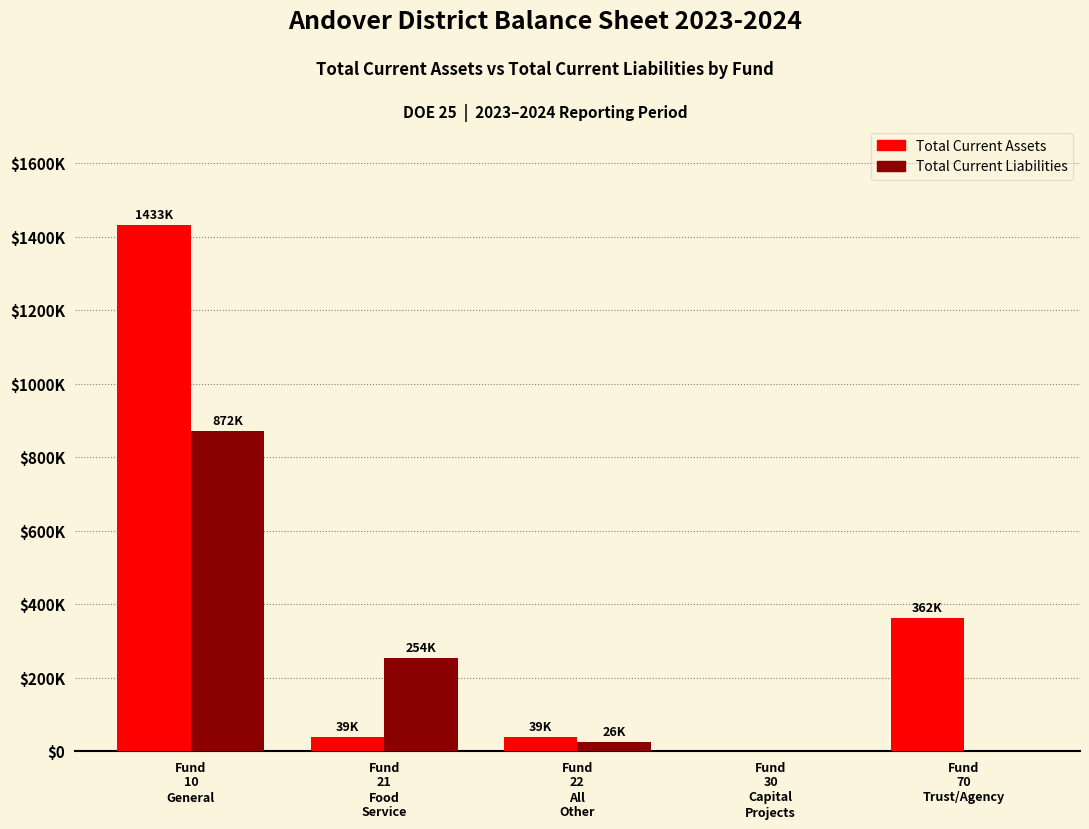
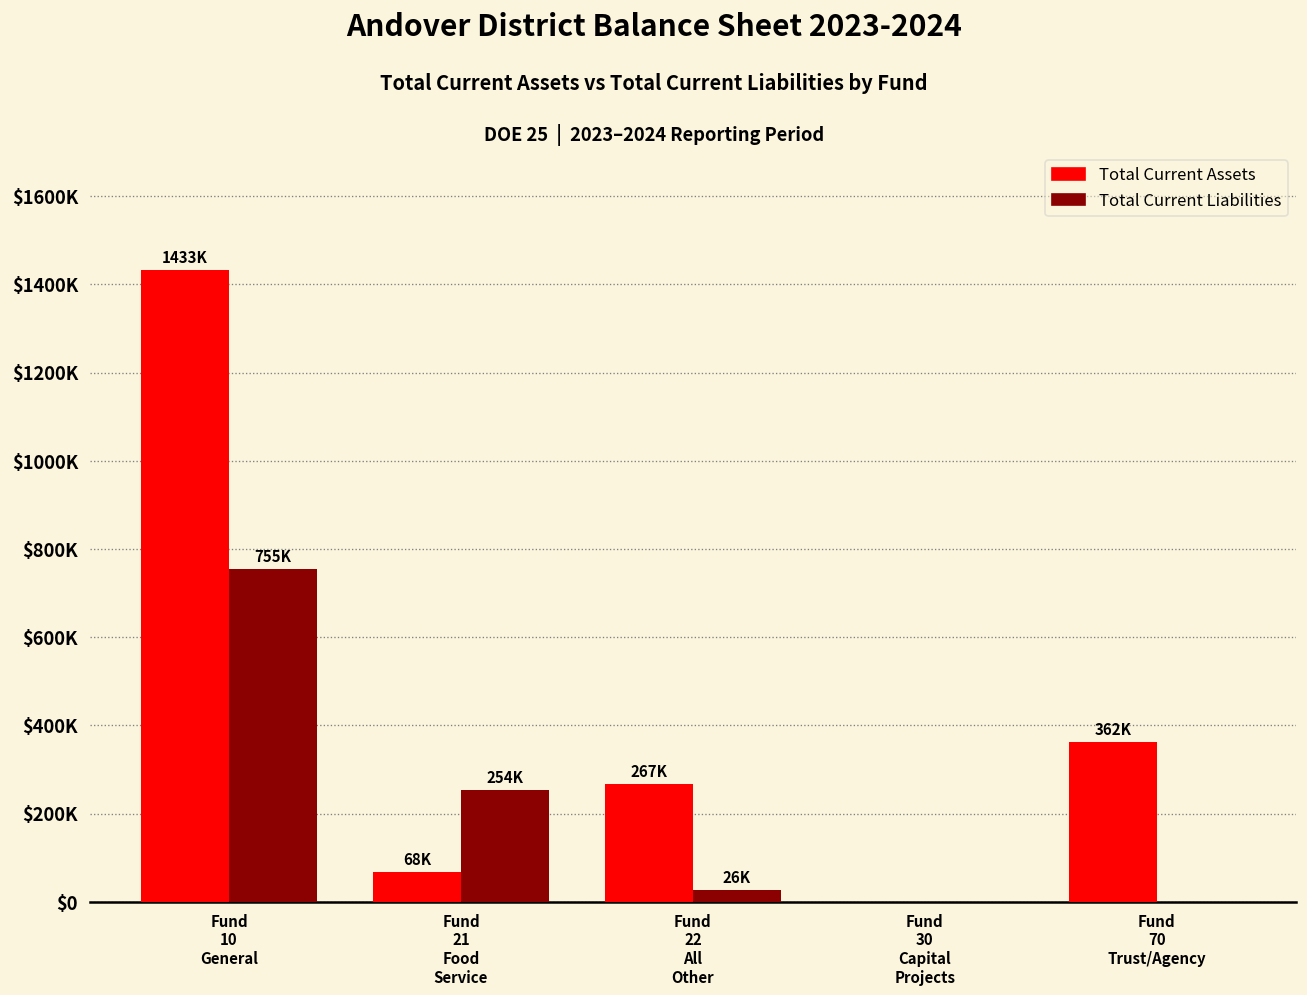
  {
    "Total Current Assets": {
      "Fund 10 General": "1433K",
-     "Fund 21 Food Service": "39K",
-     "Fund 22 All Other": "39K",
+     "Fund 21 Food Service": "68K",
+     "Fund 22 All Other": "267K",
      "Fund 70 Trust/Agency": "362K"
    },
    "Total Current Liabilities": {
-     "Fund 10 General": "872K",
+     "Fund 10 General": "755K",
      "Fund 21 Food Service": "254K",
      "Fund 22 All Other": "26K"
    }
  }
